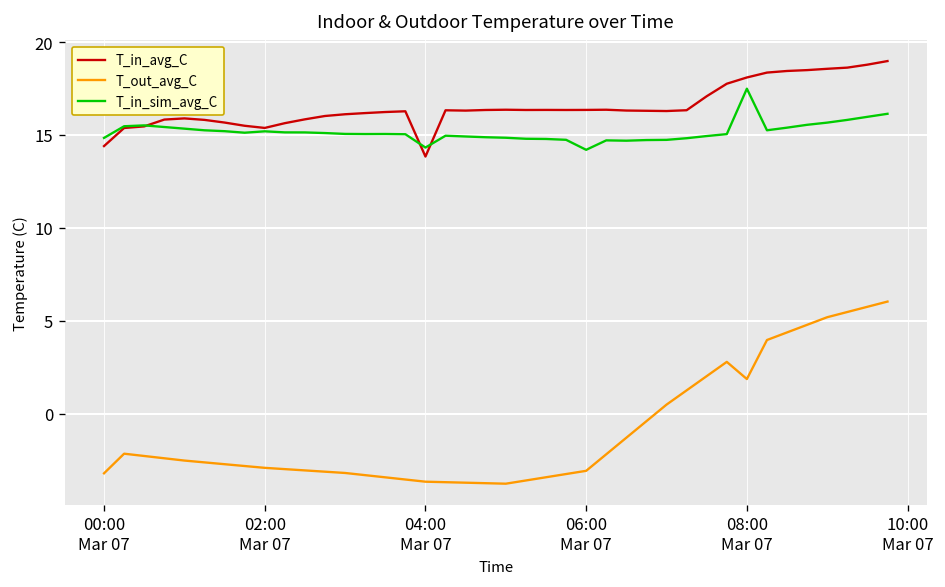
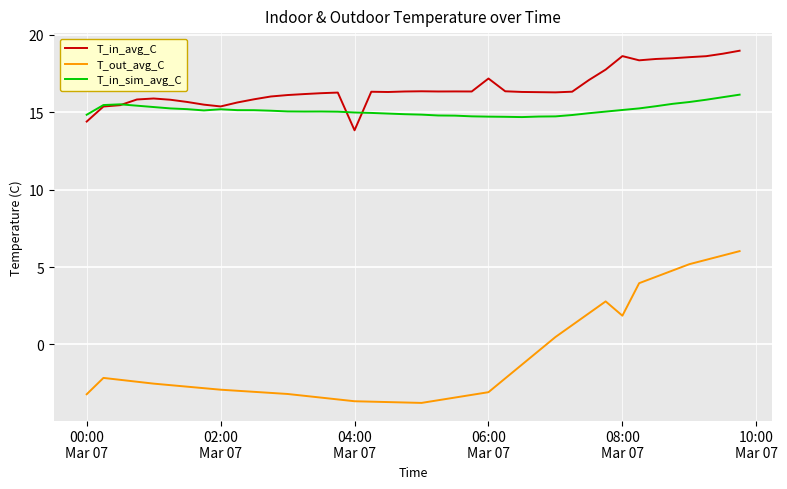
  {
    "T_in_avg_C": {
      "00:00 Mar 07": 14.4,
      "02:00 Mar 07": 15.4,
      "04:00 Mar 07": 13.8,
-     "06:00 Mar 07": 16.3,
-     "08:00 Mar 07": 18.1
+     "06:00 Mar 07": 17.2,
+     "08:00 Mar 07": 18.6
    },
    "T_out_avg_C": {
      "00:00 Mar 07": -3.2,
      "02:00 Mar 07": -2.9,
      "04:00 Mar 07": -3.7,
      "06:00 Mar 07": -3.1,
      "08:00 Mar 07": 1.9
    },
    "T_in_sim_avg_C": {
      "00:00 Mar 07": 14.8,
      "02:00 Mar 07": 15.2,
-     "04:00 Mar 07": 14.3,
-     "06:00 Mar 07": 14.2,
-     "08:00 Mar 07": 17.5
+     "04:00 Mar 07": 15.0,
+     "06:00 Mar 07": 14.7,
+     "08:00 Mar 07": 15.1
    }
  }
